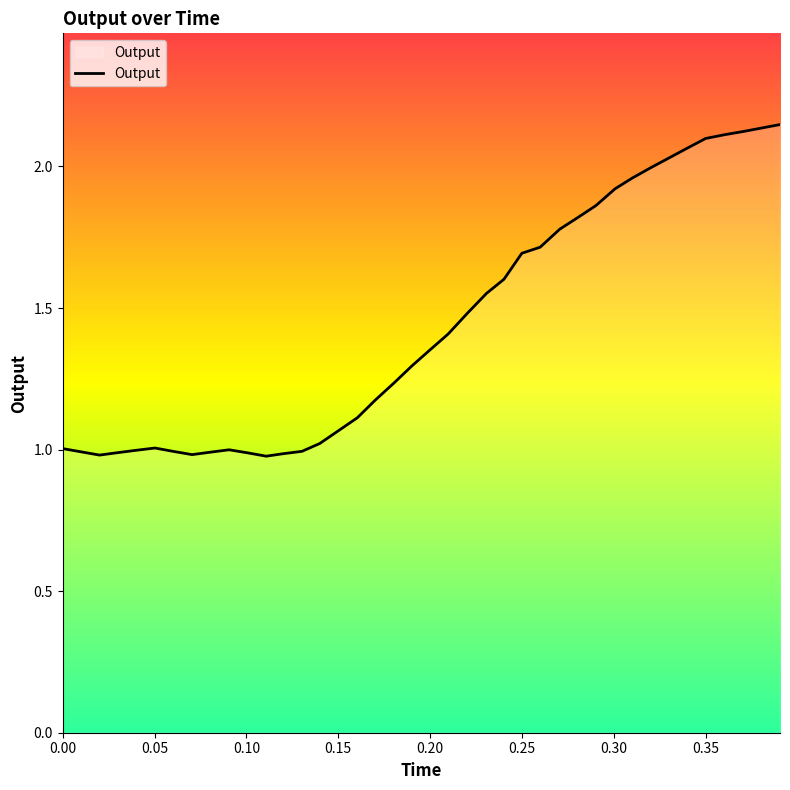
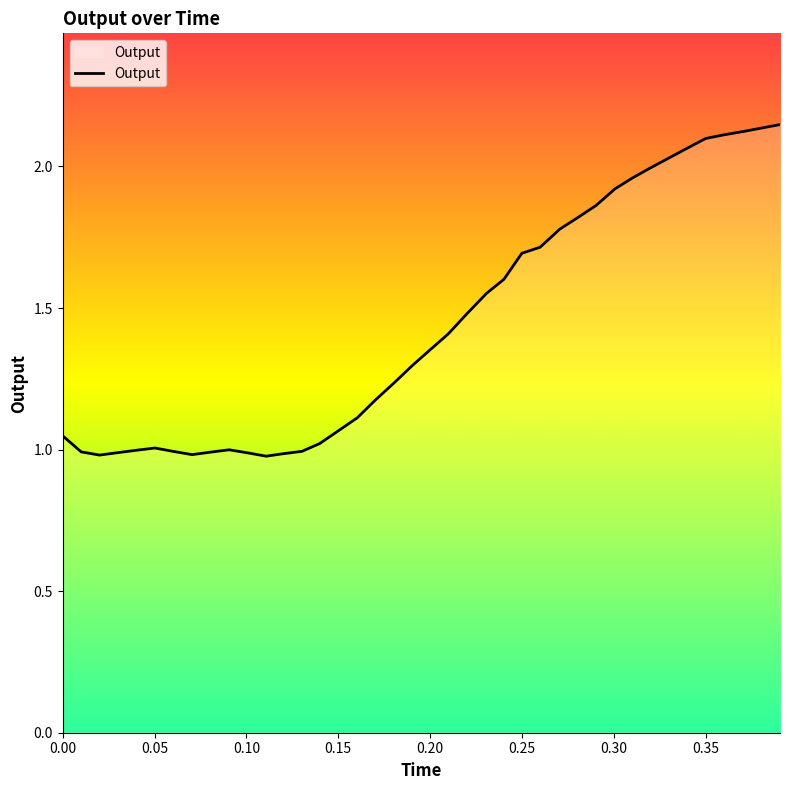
  {
-   "0.00": 1.00,
+   "0.00": 1.05,
    "0.20": 1.35,
    "0.25": 1.69,
    "0.35": 2.10
  }
